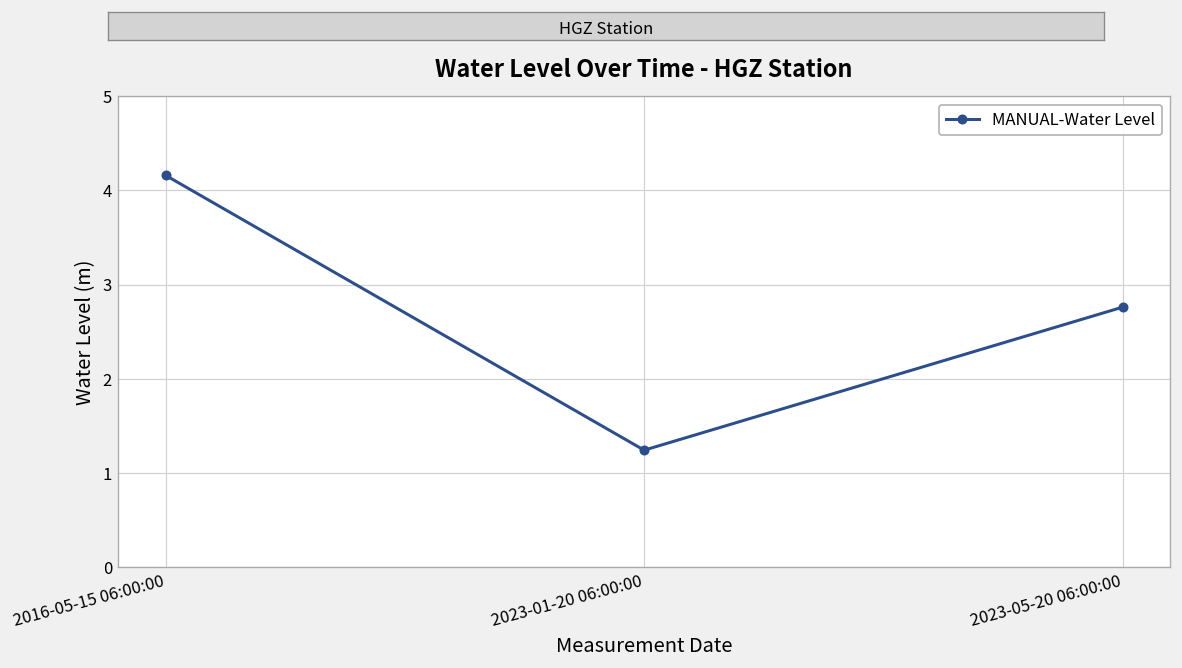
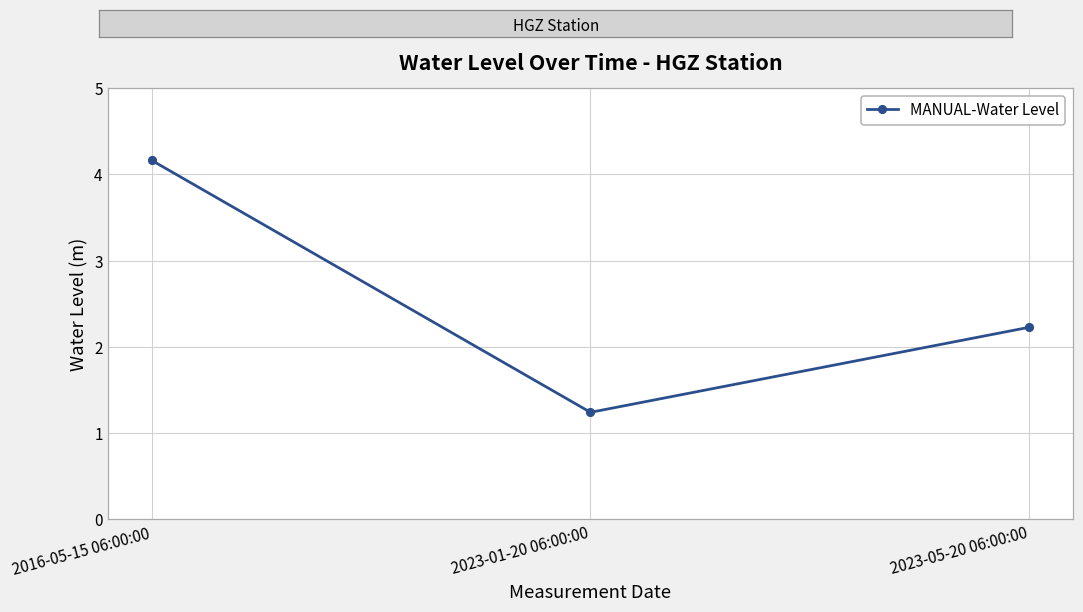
  {
    "2016-05-15 06:00:00": 4.2,
    "2023-01-20 06:00:00": 1.2,
-   "2023-05-20 06:00:00": 2.8
+   "2023-05-20 06:00:00": 2.2
  }
